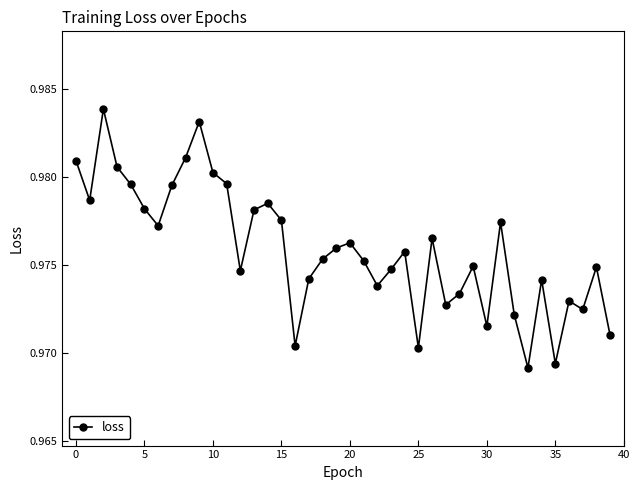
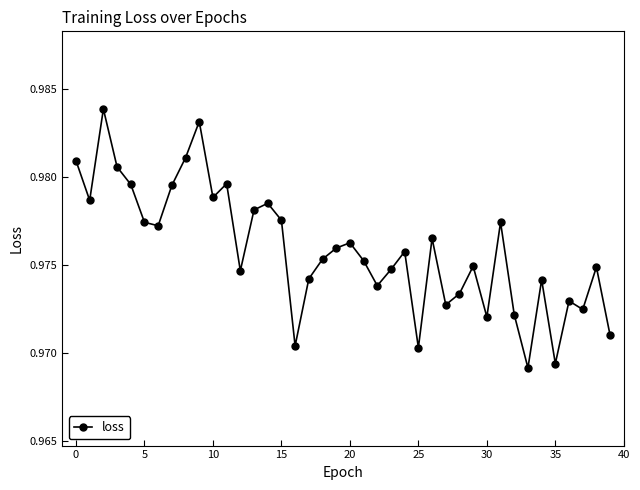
  {
    "0": 0.9809,
-   "5": 0.9782,
-   "10": 0.9803,
+   "5": 0.9774,
+   "10": 0.9789,
    "15": 0.9776,
    "20": 0.9763,
    "25": 0.9703,
-   "30": 0.9715,
+   "30": 0.9721,
    "35": 0.9694
  }
